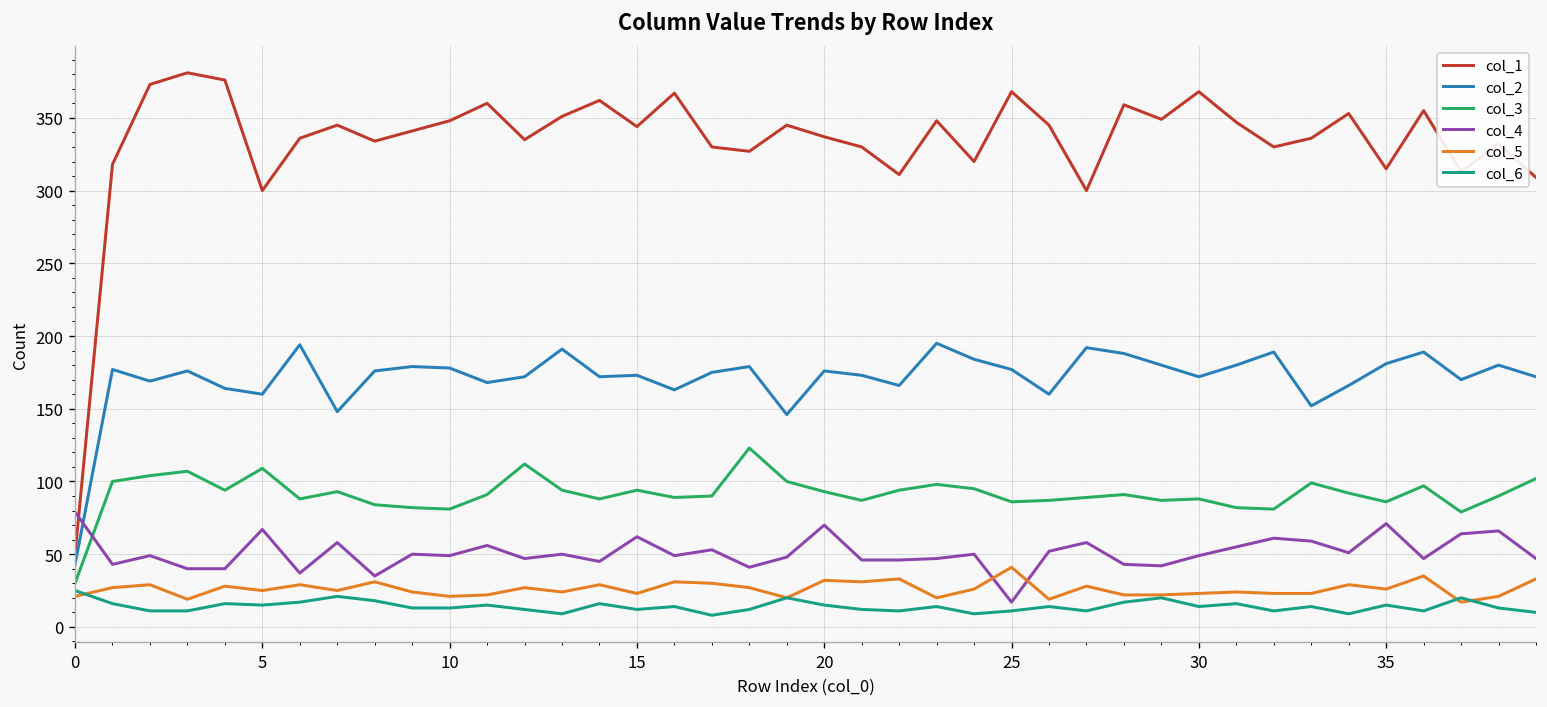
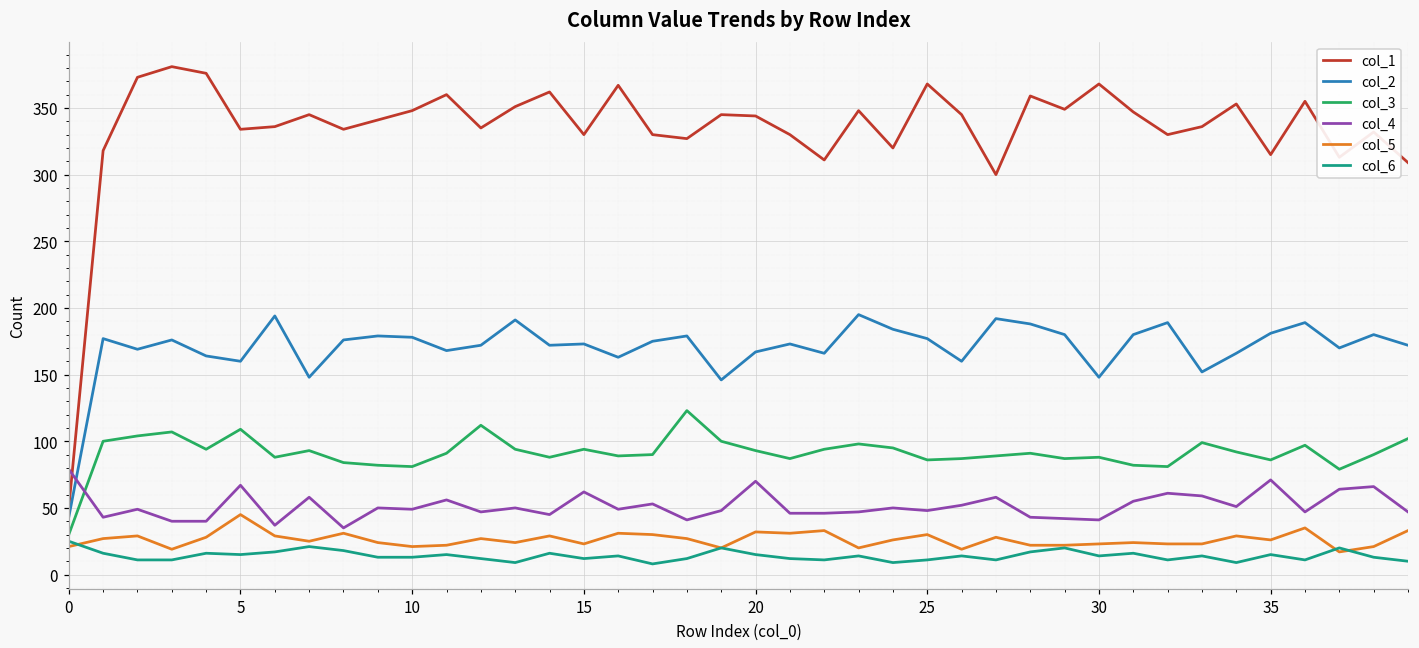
  {
    "col_1": {
      "0": 50,
-     "5": 300,
+     "5": 334,
      "10": 348,
-     "15": 344,
-     "20": 337,
+     "15": 330,
+     "20": 344,
      "25": 368,
      "30": 368,
      "35": 315
    },
    "col_2": {
      "0": 43,
      "5": 160,
      "10": 178,
      "15": 173,
-     "20": 176,
+     "20": 167,
      "25": 177,
-     "30": 172,
+     "30": 148,
      "35": 181
    },
    "col_4": {
      "0": 79,
      "5": 67,
      "10": 49,
      "15": 62,
      "20": 70,
-     "25": 17,
-     "30": 49,
+     "25": 48,
+     "30": 41,
      "35": 71
    },
    "col_5": {
      "0": 21,
-     "5": 25,
+     "5": 45,
      "10": 21,
      "15": 23,
      "20": 32,
-     "25": 41,
+     "25": 30,
      "30": 23,
      "35": 26
    }
  }
